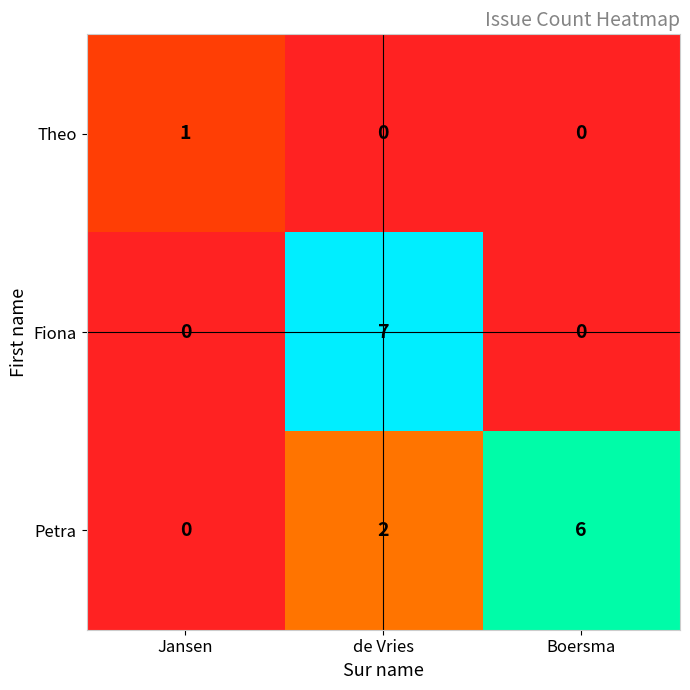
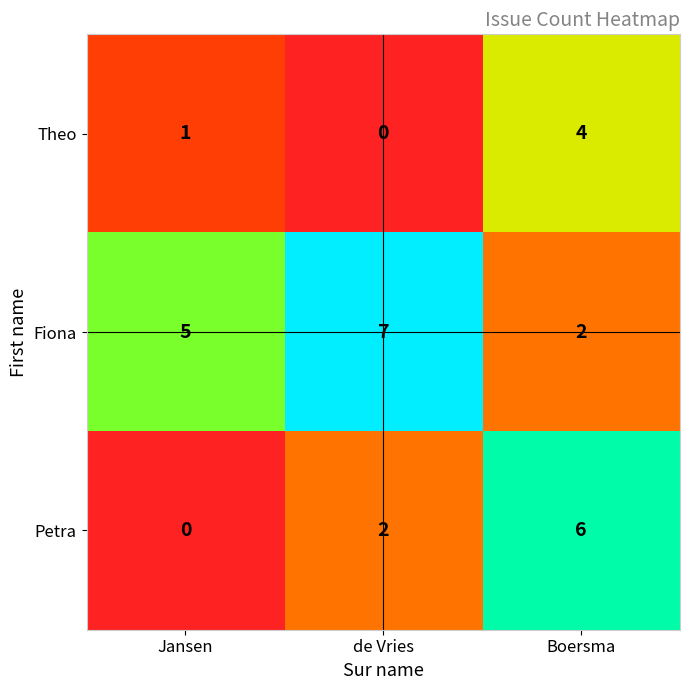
  {
    "Theo": {
      "Jansen": 1,
      "de Vries": 0,
-     "Boersma": 0
+     "Boersma": 4
    },
    "Fiona": {
-     "Jansen": 0,
+     "Jansen": 5,
      "de Vries": 7,
-     "Boersma": 0
+     "Boersma": 2
    },
    "Petra": {
      "Jansen": 0,
      "de Vries": 2,
      "Boersma": 6
    }
  }
